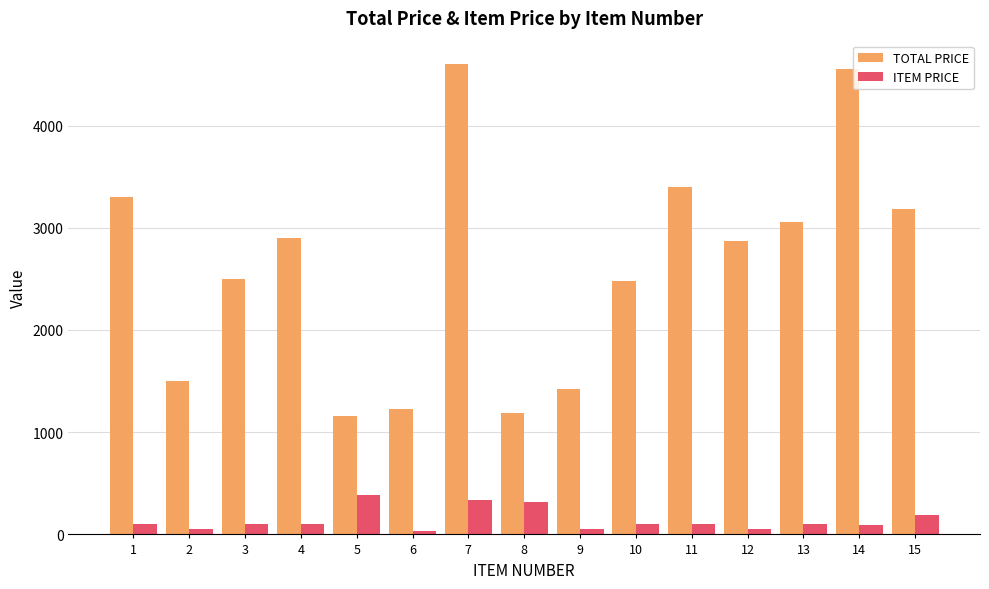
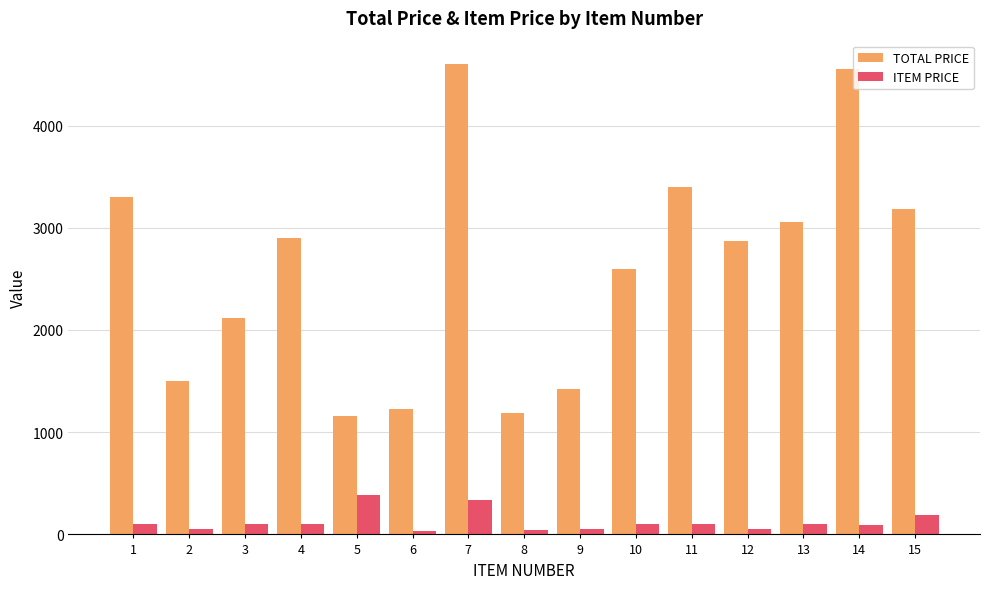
  {
    "TOTAL PRICE": {
      "1": 3300,
      "2": 1500,
-     "3": 2500,
+     "3": 2120,
      "4": 2900,
      "5": 1160,
      "6": 1230,
      "7": 4600,
      "8": 1190,
      "9": 1420,
-     "10": 2480,
+     "10": 2600,
      "11": 3400,
      "12": 2870,
      "13": 3050,
      "14": 4560,
      "15": 3180
    },
    "ITEM PRICE": {
      "1": 100,
      "2": 50,
      "3": 100,
      "4": 100,
      "5": 380,
      "6": 30,
      "7": 330,
-     "8": 310,
+     "8": 40,
      "9": 50,
      "10": 100,
      "11": 100,
      "12": 60,
      "13": 100,
      "14": 90,
      "15": 190
    }
  }
